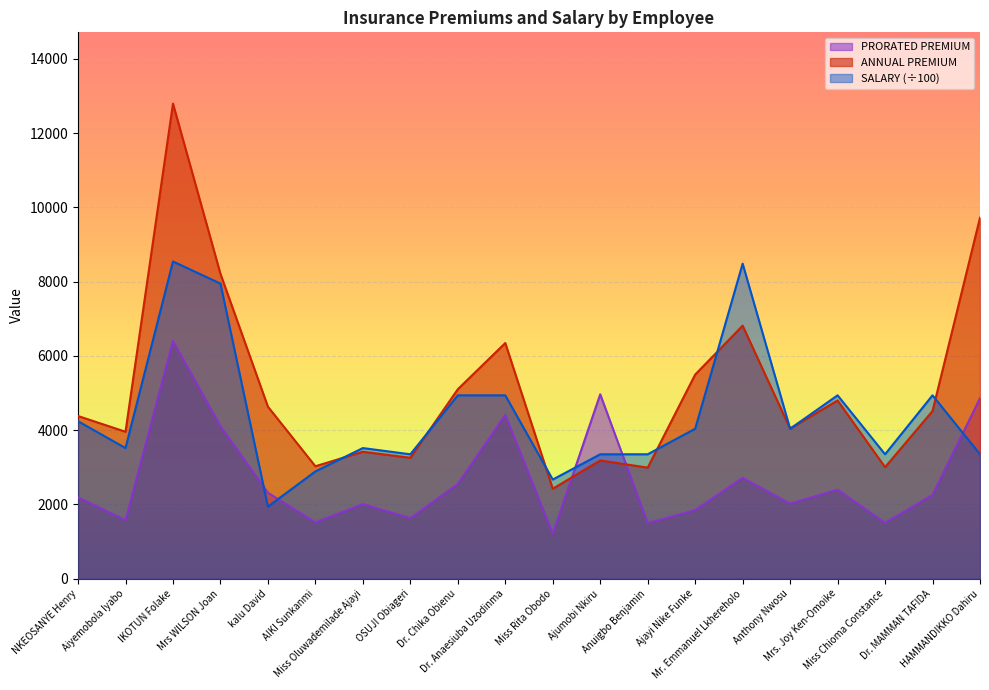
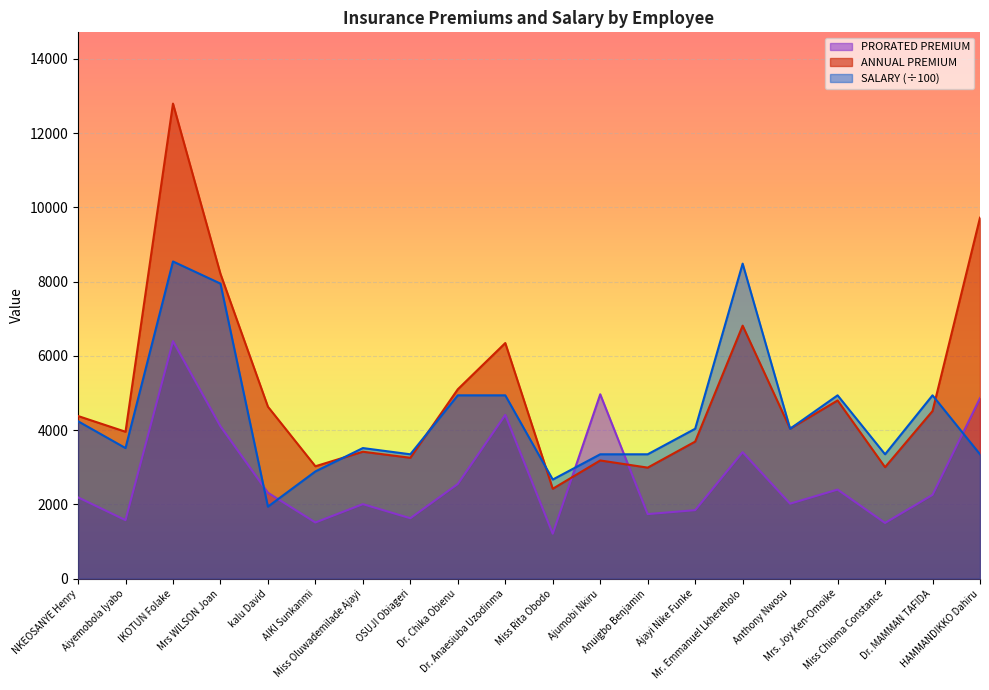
  {
    "PRORATED PREMIUM": {
      "NKEOSANYE Henry": 2200,
      "Aiyemobola Iyabo": 1600,
      "IKOTUN Folake": 6400,
      "Mrs WILSON Joan": 4100,
      "kalu David": 2300,
      "AIKI Sunkanmi": 1500,
      "Miss Oluwademilade Ajayi": 2000,
      "OSUJI Obiageri": 1600,
      "Dr. Chika Obienu": 2600,
      "Dr. Anaesiuba Uzodinma": 4400,
      "Miss Rita Obodo": 1200,
      "Ajumobi Nkiru": 5000,
-     "Anuigbo Benjamin": 1500,
+     "Anuigbo Benjamin": 1700,
      "Ajayi Nike Funke": 1800,
-     "Mr. Emmanuel Lkhereholo": 2700,
+     "Mr. Emmanuel Lkhereholo": 3400,
      "Anthony Nwosu": 2000,
      "Mrs. Joy Ken-Omoike": 2400,
      "Miss Chioma Constance": 1500,
      "Dr. MAMMAN TAFIDA": 2300,
      "HAMMANDIKKO Dahiru": 4900
    },
    "ANNUAL PREMIUM": {
      "NKEOSANYE Henry": 4400,
      "Aiyemobola Iyabo": 4000,
      "IKOTUN Folake": 12800,
      "Mrs WILSON Joan": 8200,
      "kalu David": 4600,
      "AIKI Sunkanmi": 3000,
      "Miss Oluwademilade Ajayi": 3400,
      "OSUJI Obiageri": 3300,
      "Dr. Chika Obienu": 5100,
      "Dr. Anaesiuba Uzodinma": 6300,
      "Miss Rita Obodo": 2400,
      "Ajumobi Nkiru": 3200,
      "Anuigbo Benjamin": 3000,
-     "Ajayi Nike Funke": 5500,
+     "Ajayi Nike Funke": 3700,
      "Mr. Emmanuel Lkhereholo": 6800,
      "Mrs. Joy Ken-Omoike": 4800,
      "Miss Chioma Constance": 3000,
      "Dr. MAMMAN TAFIDA": 4500,
      "HAMMANDIKKO Dahiru": 9700
    },
    "SALARY (÷100)": {
      "NKEOSANYE Henry": 4200,
      "Aiyemobola Iyabo": 3500,
      "IKOTUN Folake": 8500,
      "Mrs WILSON Joan": 7900,
      "kalu David": 1900,
      "AIKI Sunkanmi": 2900,
      "Miss Oluwademilade Ajayi": 3500,
      "OSUJI Obiageri": 3400,
      "Dr. Chika Obienu": 4900,
      "Dr. Anaesiuba Uzodinma": 4900,
      "Miss Rita Obodo": 2700,
      "Ajumobi Nkiru": 3400,
      "Anuigbo Benjamin": 3400,
      "Ajayi Nike Funke": 4000,
      "Mr. Emmanuel Lkhereholo": 8500,
      "Mrs. Joy Ken-Omoike": 4900,
      "Miss Chioma Constance": 3400,
      "Dr. MAMMAN TAFIDA": 4900,
      "HAMMANDIKKO Dahiru": 3400
    }
  }
